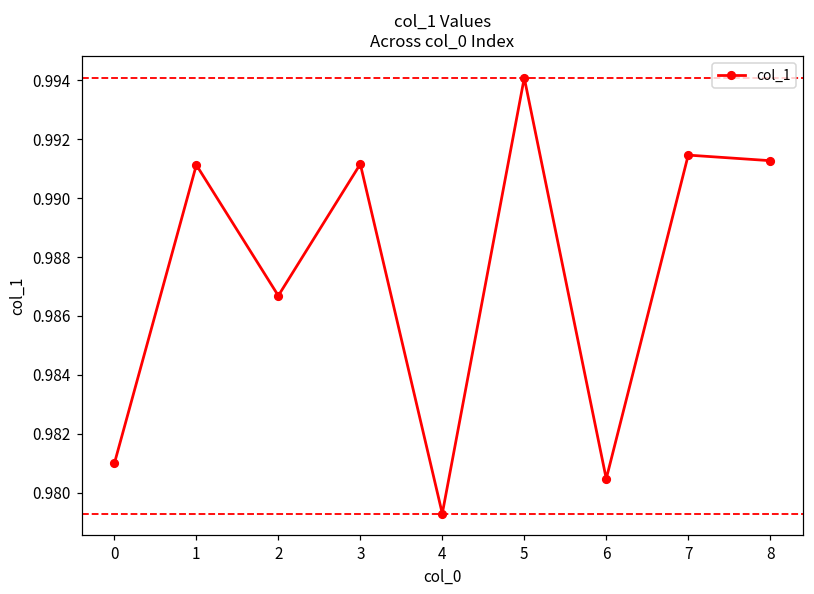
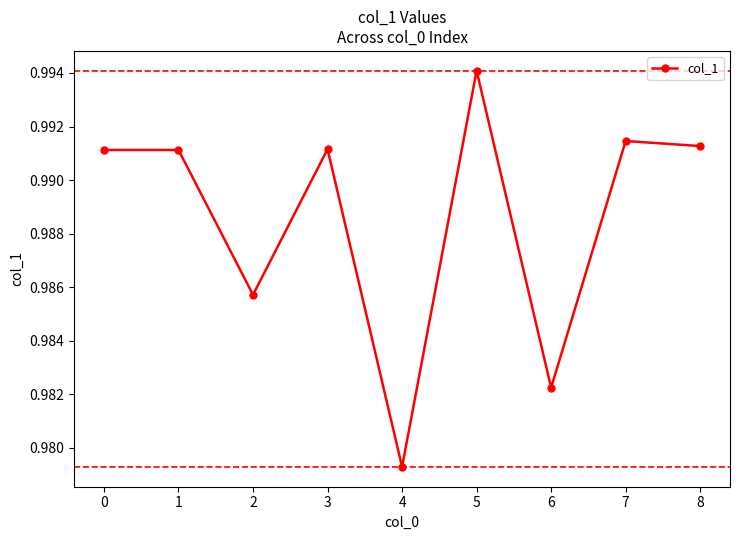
  {
-   "0": 0.9810,
+   "0": 0.9911,
    "1": 0.9911,
-   "2": 0.9867,
+   "2": 0.9857,
    "3": 0.9912,
    "4": 0.9793,
    "5": 0.9941,
-   "6": 0.9805,
+   "6": 0.9822,
    "7": 0.9915,
    "8": 0.9913
  }
